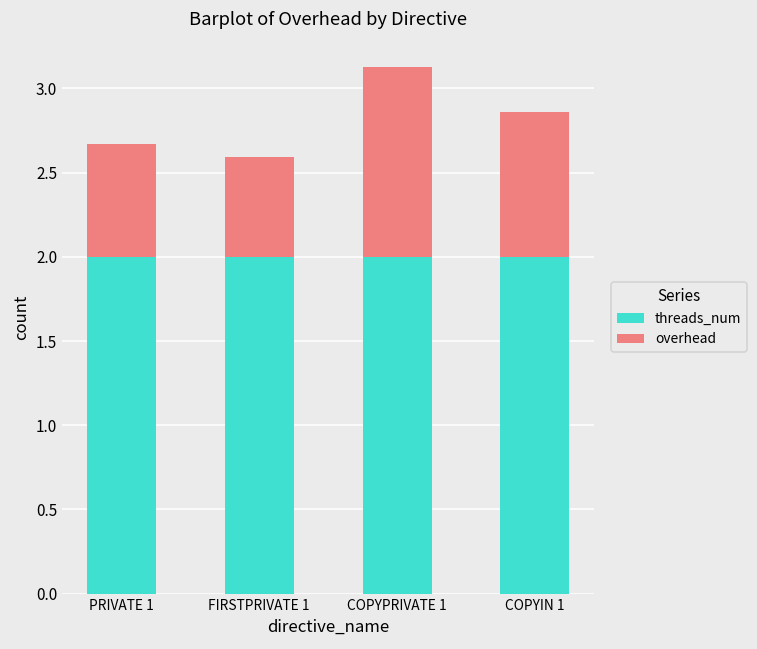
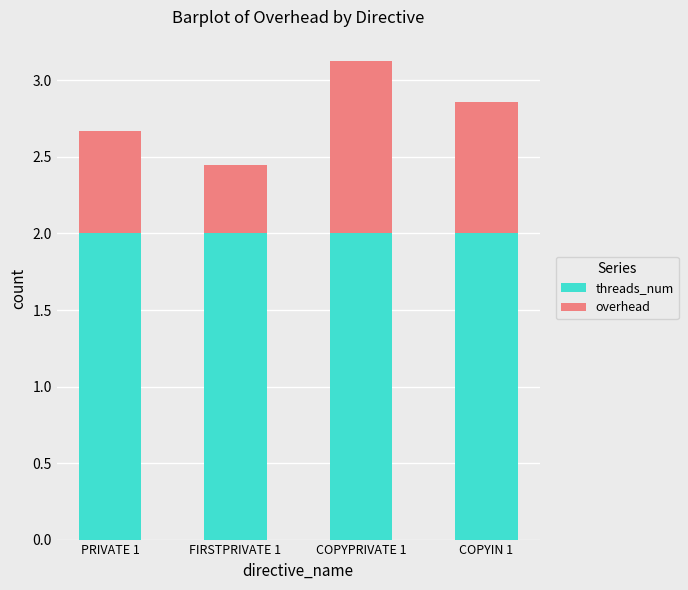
  {
    "threads_num": {
      "PRIVATE 1": 2.00,
      "FIRSTPRIVATE 1": 2.00,
      "COPYPRIVATE 1": 2.00,
      "COPYIN 1": 2.00
    },
    "overhead": {
      "PRIVATE 1": 0.67,
-     "FIRSTPRIVATE 1": 0.60,
+     "FIRSTPRIVATE 1": 0.45,
      "COPYPRIVATE 1": 1.13,
      "COPYIN 1": 0.86
    }
  }
